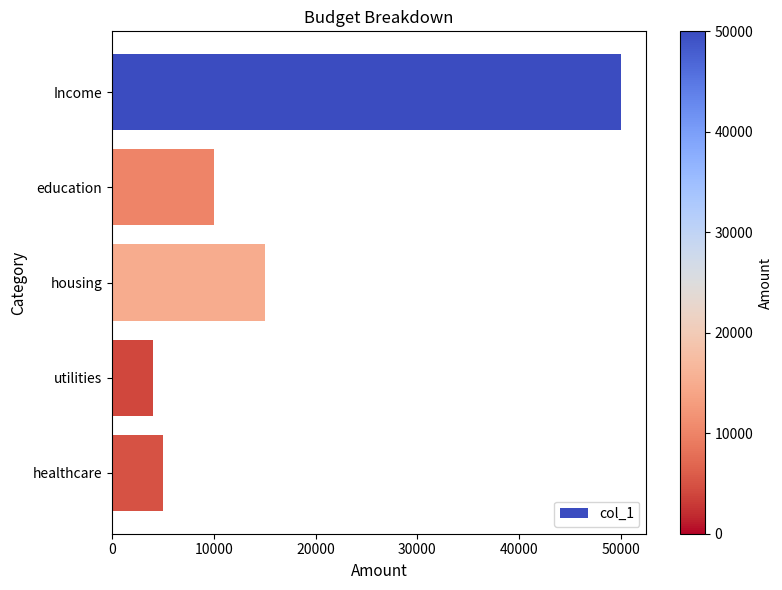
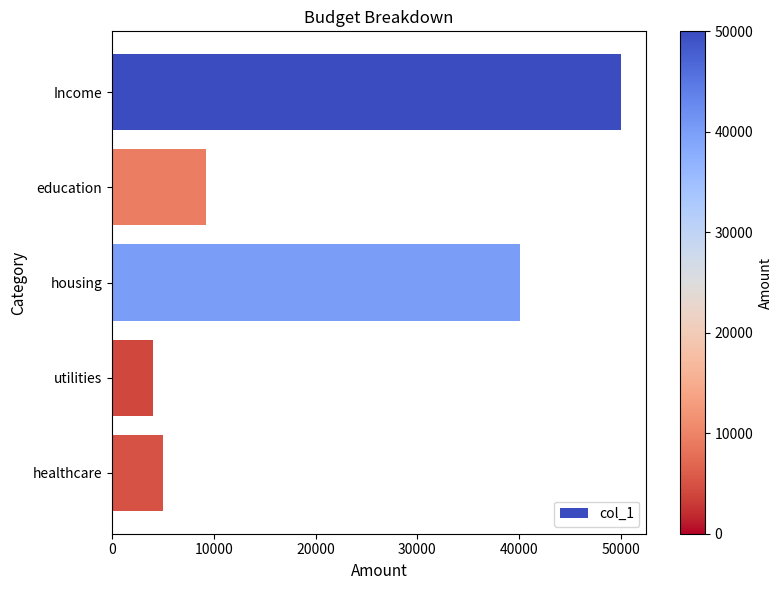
  {
    "Income": 50000,
-   "education": 10000,
-   "housing": 15000,
+   "education": 9200,
+   "housing": 40100,
    "utilities": 4000,
    "healthcare": 5000
  }
